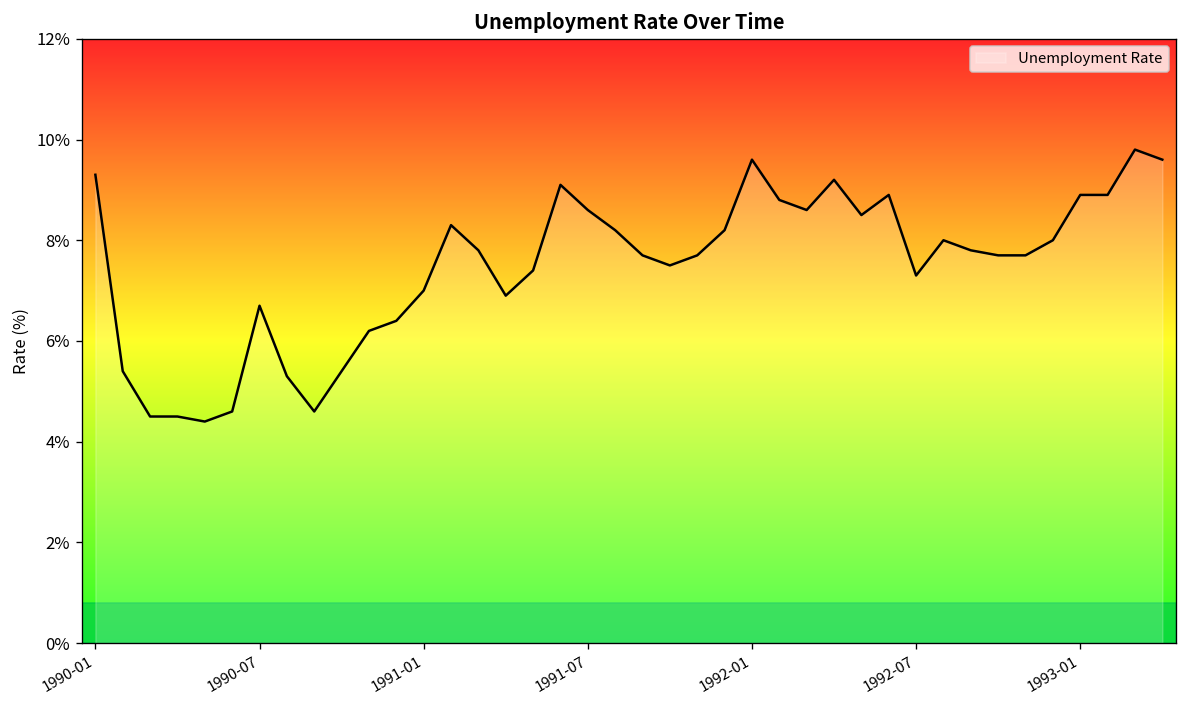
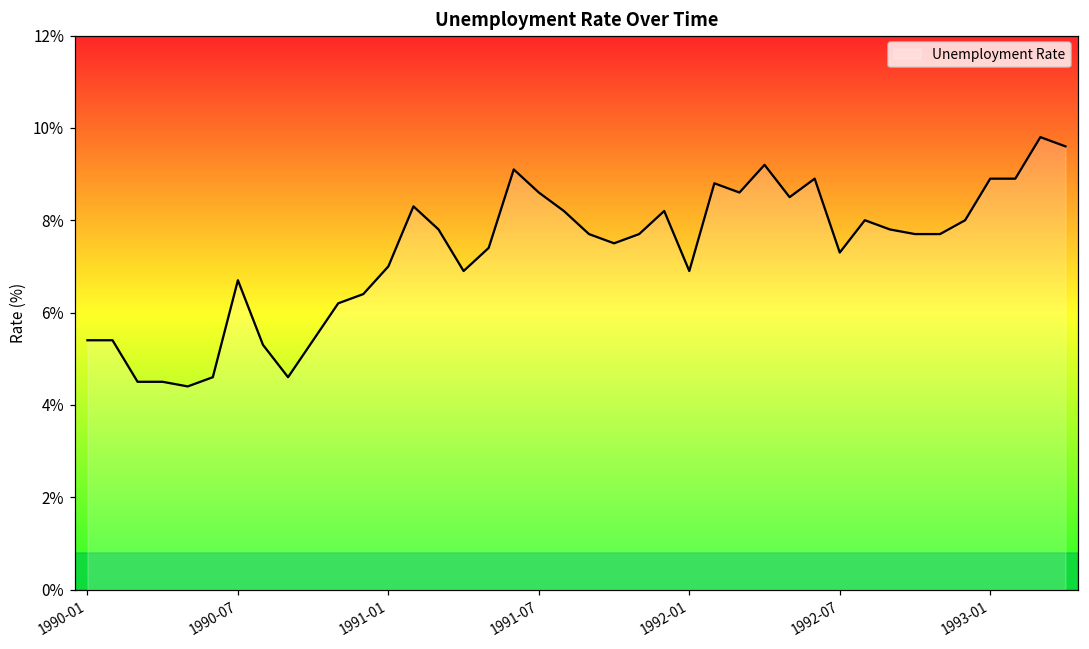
  {
-   "1990-01": "9.3%",
+   "1990-01": "5.4%",
    "1990-07": "6.7%",
    "1991-01": "7.0%",
    "1991-07": "8.6%",
-   "1992-01": "9.6%",
+   "1992-01": "6.9%",
    "1992-07": "7.3%",
    "1993-01": "8.9%"
  }
